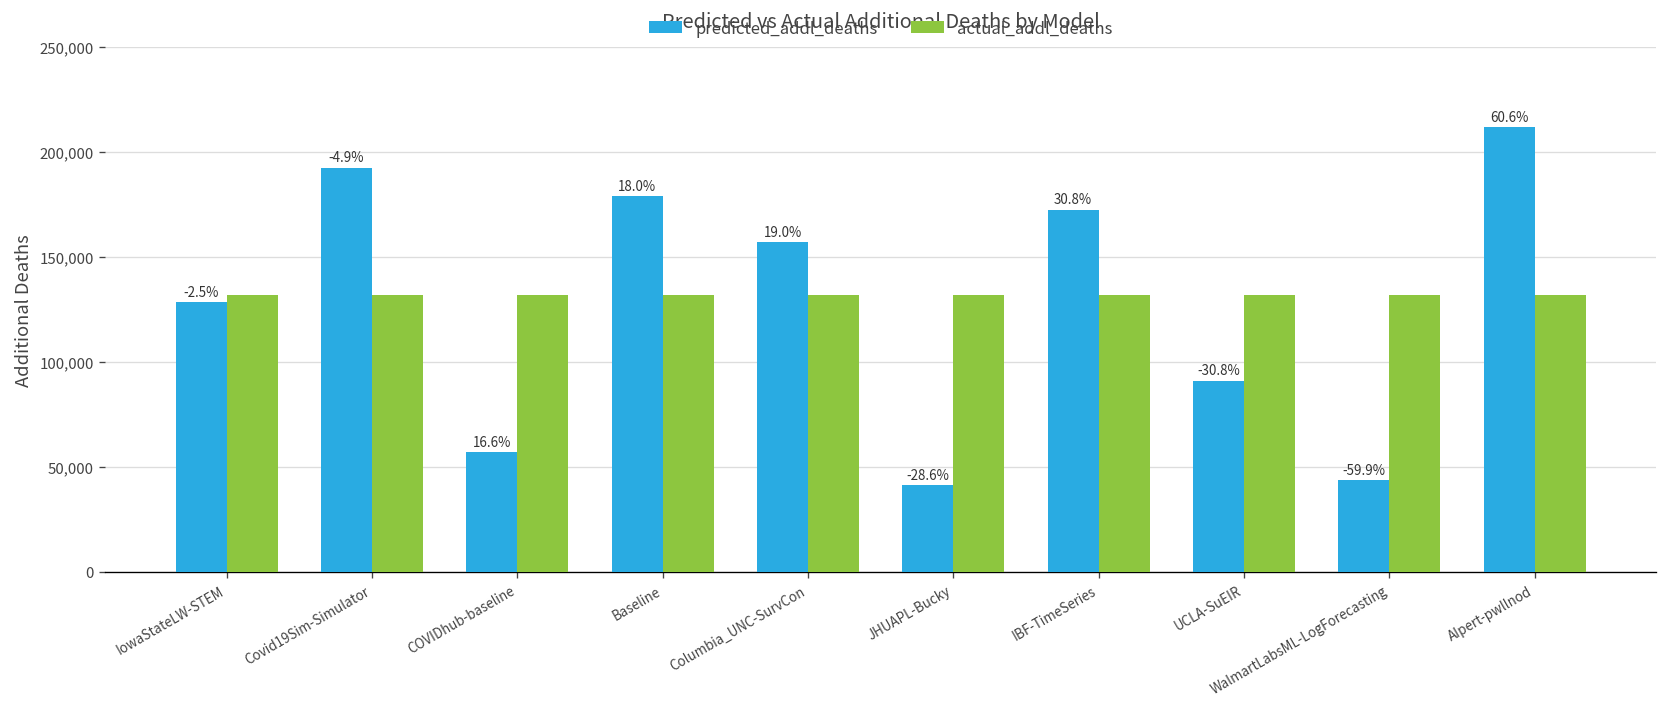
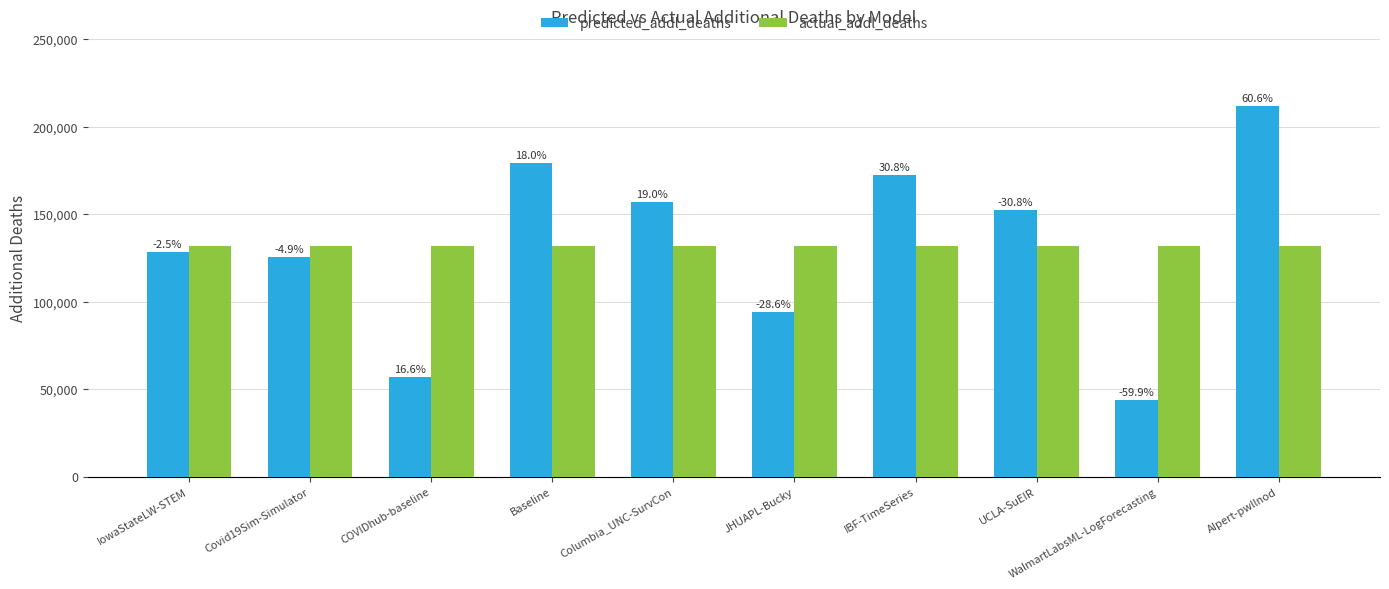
  {
    "predicted_addl_deaths": {
-     "Covid19Sim-Simulator": "192,000",
-     "JHUAPL-Bucky": "41,000",
-     "UCLA-SuEIR": "91,000"
+     "Covid19Sim-Simulator": "125,000",
+     "JHUAPL-Bucky": "94,000",
+     "UCLA-SuEIR": "152,000"
    },
    "actual_addl_deaths": {
      "IowaStateLW-STEM": "132,000",
      "Covid19Sim-Simulator": "132,000",
      "COVIDhub-baseline": "132,000",
      "Baseline": "132,000",
      "Columbia_UNC-SurvCon": "132,000",
      "JHUAPL-Bucky": "132,000",
      "IBF-TimeSeries": "132,000",
      "UCLA-SuEIR": "132,000",
      "WalmartLabsML-LogForecasting": "132,000",
      "AIpert-pwllnod": "132,000"
    }
  }
